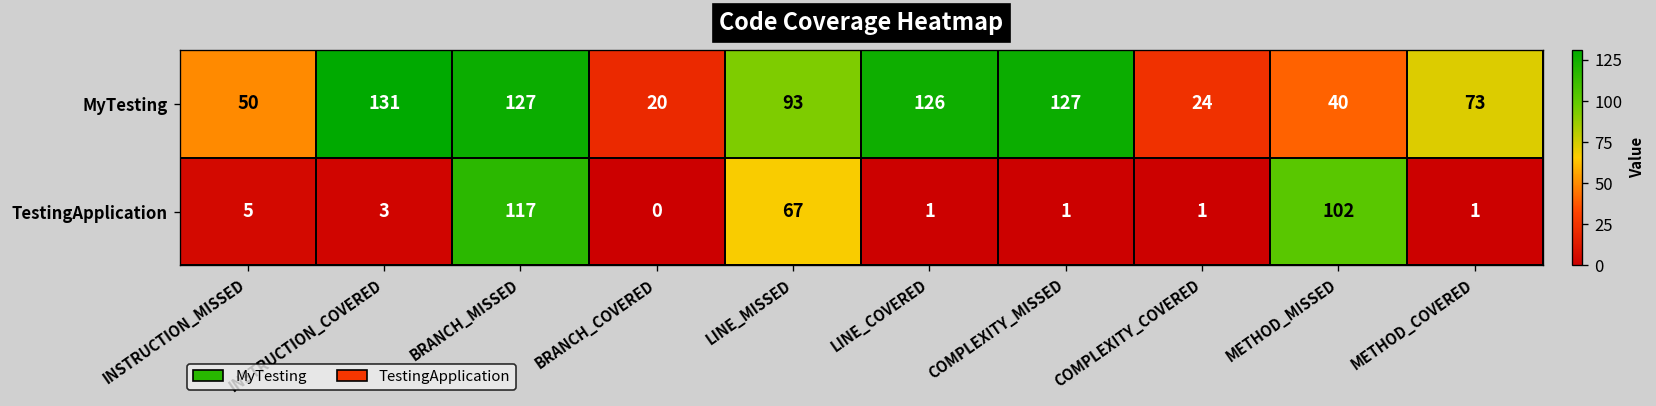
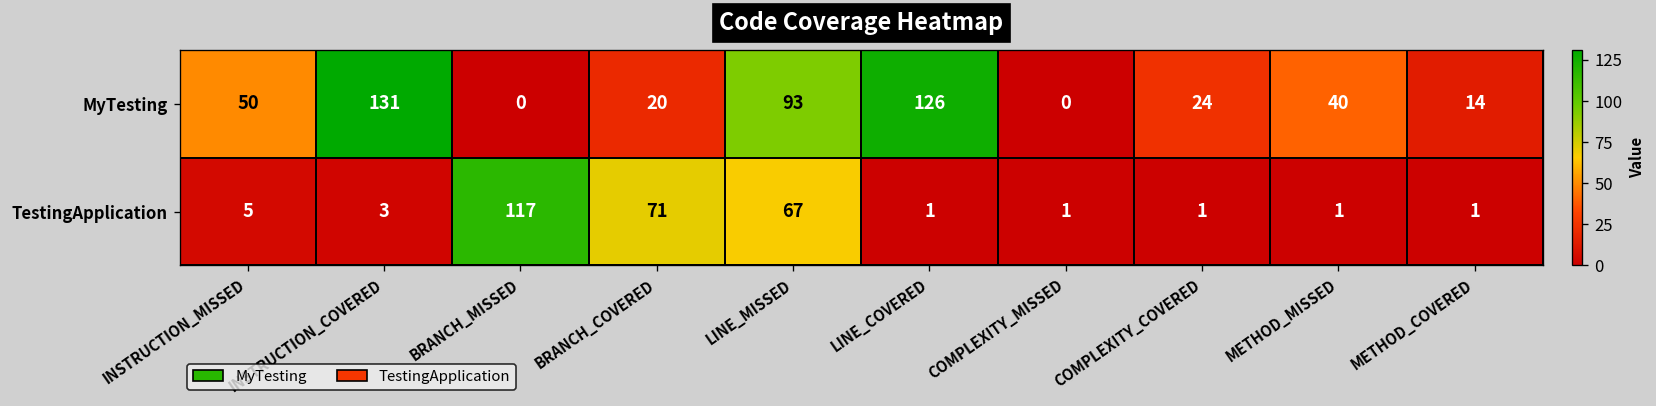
  {
    "MyTesting": {
      "INSTRUCTION_MISSED": 50,
      "INSTRUCTION_COVERED": 131,
-     "BRANCH_MISSED": 127,
+     "BRANCH_MISSED": 0,
      "BRANCH_COVERED": 20,
      "LINE_MISSED": 93,
      "LINE_COVERED": 126,
-     "COMPLEXITY_MISSED": 127,
+     "COMPLEXITY_MISSED": 0,
      "COMPLEXITY_COVERED": 24,
      "METHOD_MISSED": 40,
-     "METHOD_COVERED": 73
+     "METHOD_COVERED": 14
    },
    "TestingApplication": {
      "INSTRUCTION_MISSED": 5,
      "INSTRUCTION_COVERED": 3,
      "BRANCH_MISSED": 117,
-     "BRANCH_COVERED": 0,
+     "BRANCH_COVERED": 71,
      "LINE_MISSED": 67,
      "LINE_COVERED": 1,
      "COMPLEXITY_MISSED": 1,
      "COMPLEXITY_COVERED": 1,
-     "METHOD_MISSED": 102,
+     "METHOD_MISSED": 1,
      "METHOD_COVERED": 1
    }
  }
